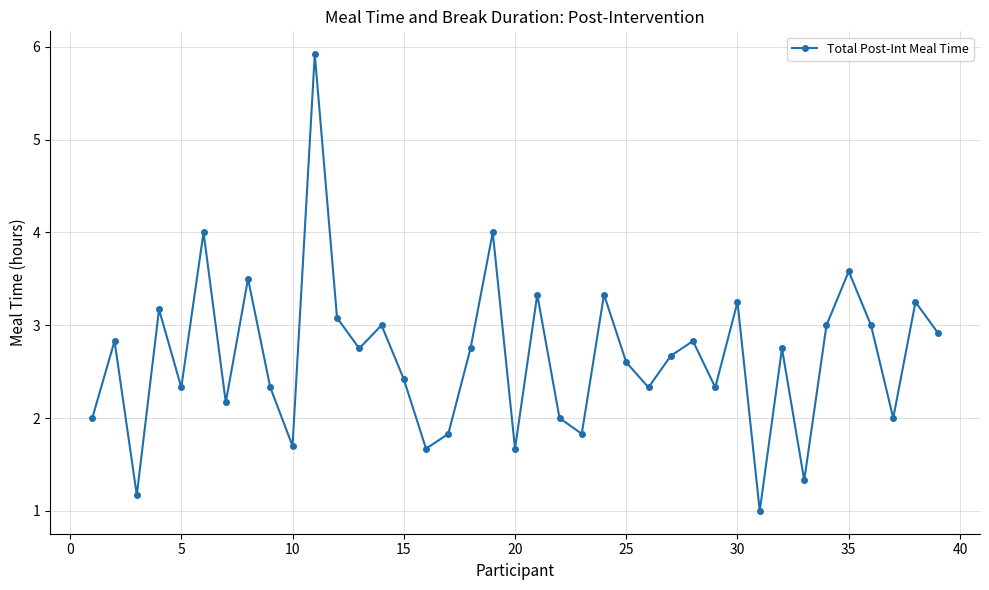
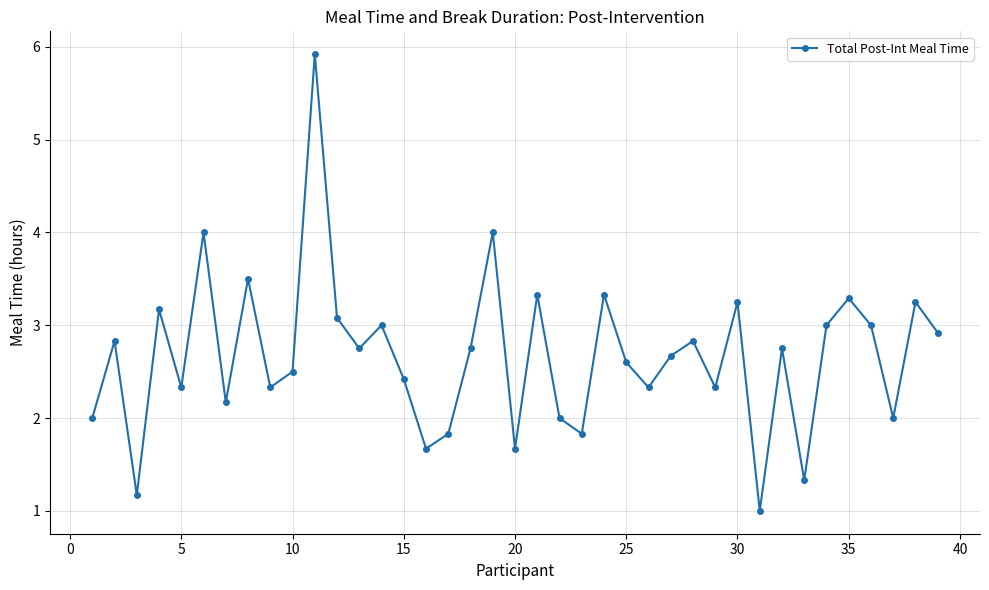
  {
    "5": 2.3,
-   "10": 1.7,
+   "10": 2.5,
    "15": 2.4,
    "20": 1.7,
    "25": 2.6,
    "30": 3.3,
-   "35": 3.6
+   "35": 3.3
  }
